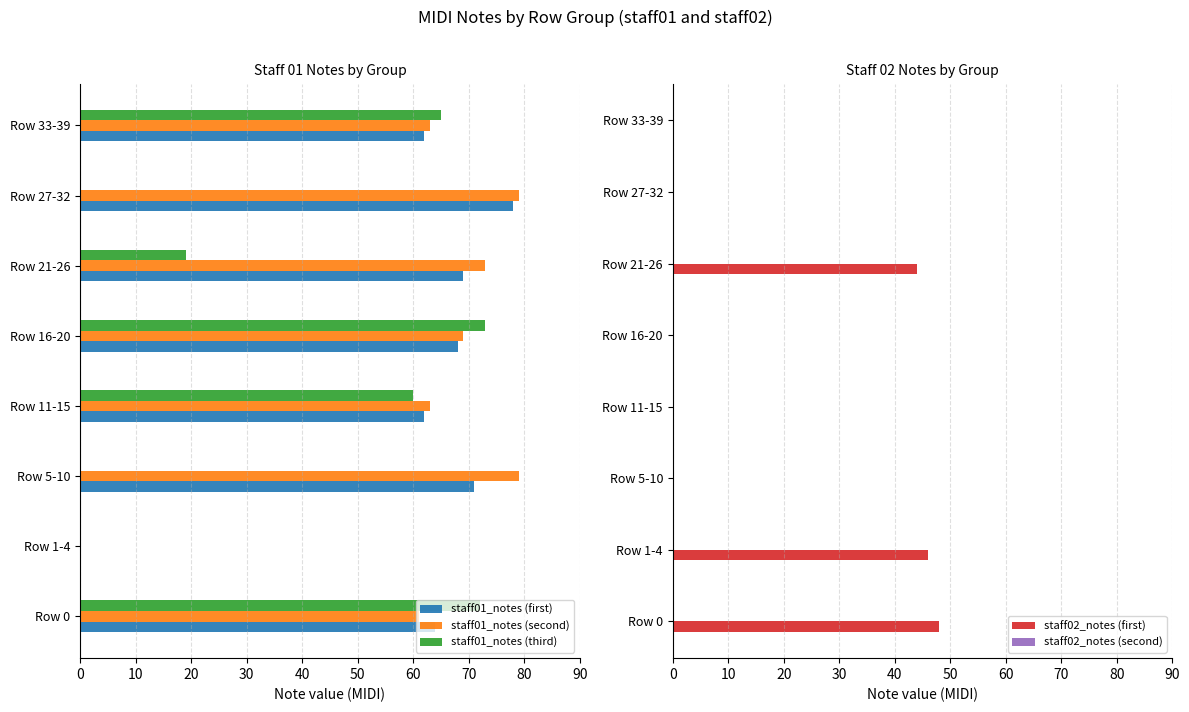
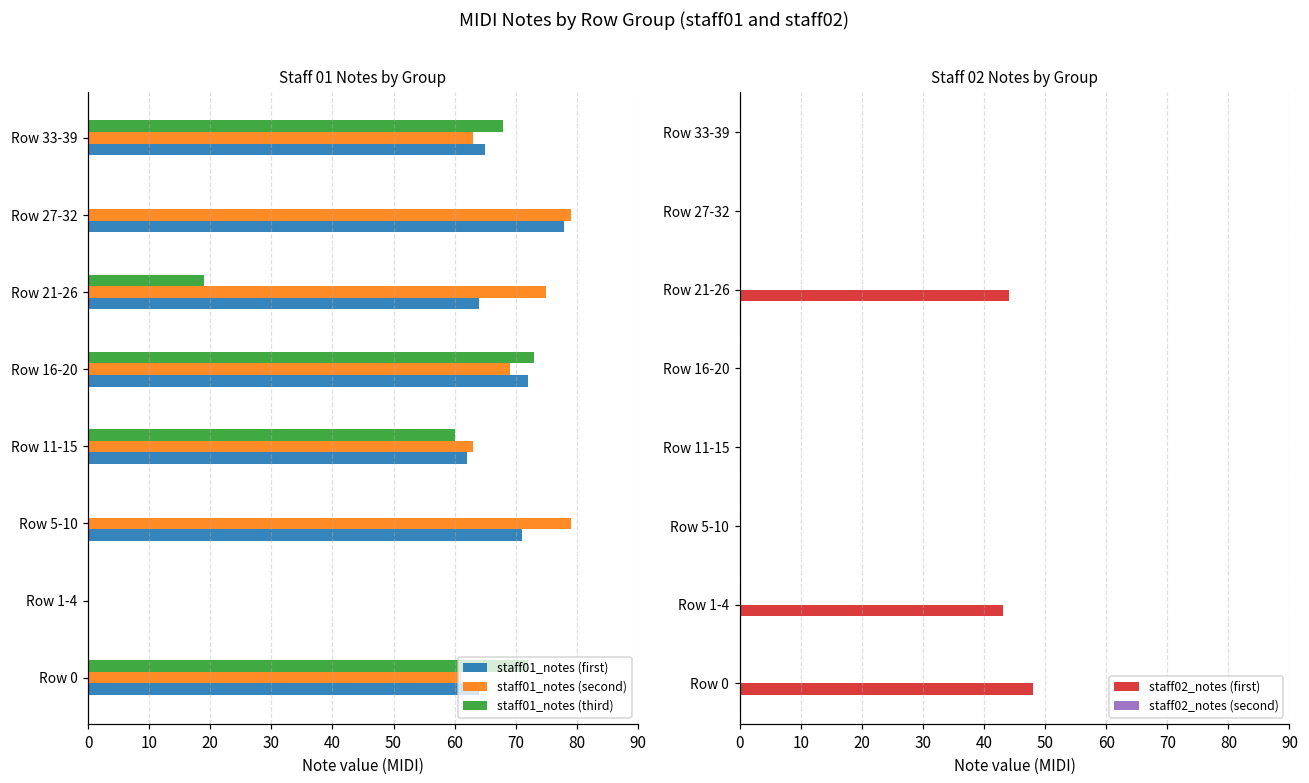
  {
    "Staff 01 Notes by Group": {
      "staff01_notes (first)": {
-       "Row 33-39": 62,
+       "Row 33-39": 65,
        "Row 27-32": 78,
-       "Row 21-26": 69,
-       "Row 16-20": 68,
+       "Row 21-26": 64,
+       "Row 16-20": 72,
        "Row 11-15": 62,
        "Row 5-10": 71,
        "Row 1-4": 0
      },
      "staff01_notes (second)": {
        "Row 33-39": 63,
        "Row 27-32": 79,
-       "Row 21-26": 73,
+       "Row 21-26": 75,
        "Row 16-20": 69,
        "Row 11-15": 63,
        "Row 5-10": 79,
        "Row 1-4": 0
      },
      "staff01_notes (third)": {
-       "Row 33-39": 65,
+       "Row 33-39": 68,
        "Row 27-32": 0,
        "Row 21-26": 19,
        "Row 16-20": 73,
        "Row 11-15": 60,
        "Row 5-10": 0,
        "Row 1-4": 0
      }
    },
    "Staff 02 Notes by Group": {
      "staff02_notes (first)": {
        "Row 33-39": 0,
        "Row 27-32": 0,
        "Row 21-26": 44,
        "Row 16-20": 0,
        "Row 11-15": 0,
        "Row 5-10": 0,
-       "Row 1-4": 46,
+       "Row 1-4": 43,
        "Row 0": 48
      },
      "staff02_notes (second)": {
        "Row 33-39": 0,
        "Row 27-32": 0,
        "Row 21-26": 0,
        "Row 16-20": 0,
        "Row 11-15": 0,
        "Row 5-10": 0,
        "Row 1-4": 0,
        "Row 0": 0
      }
    }
  }
